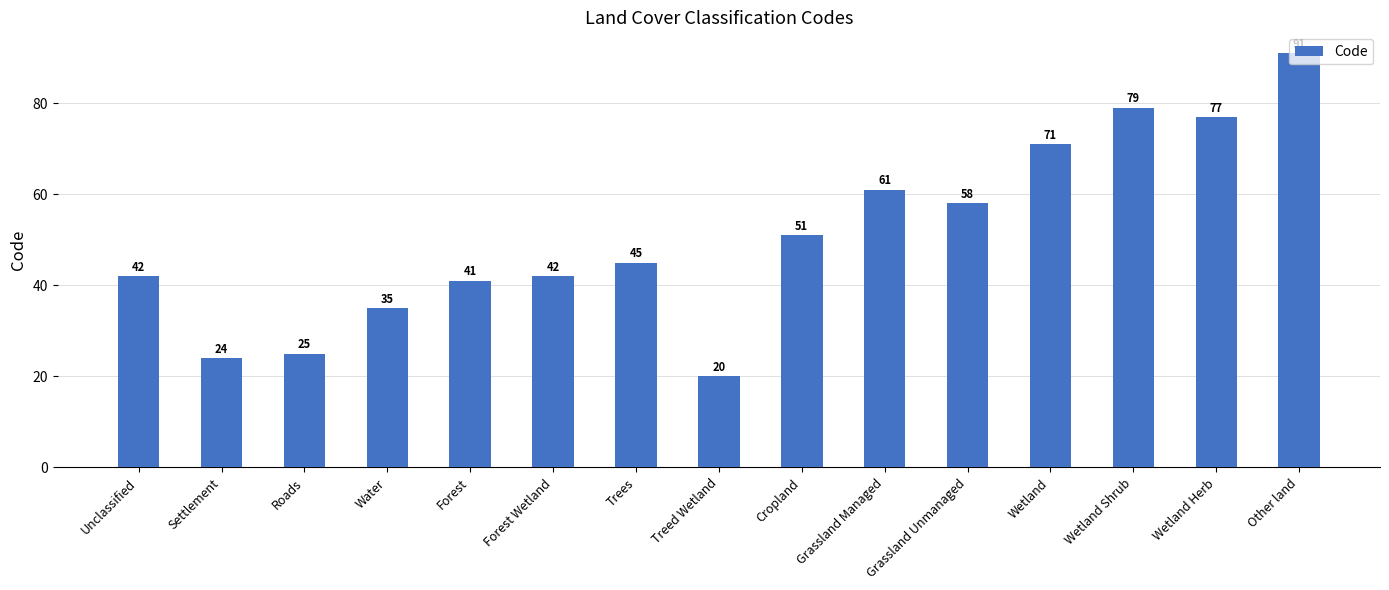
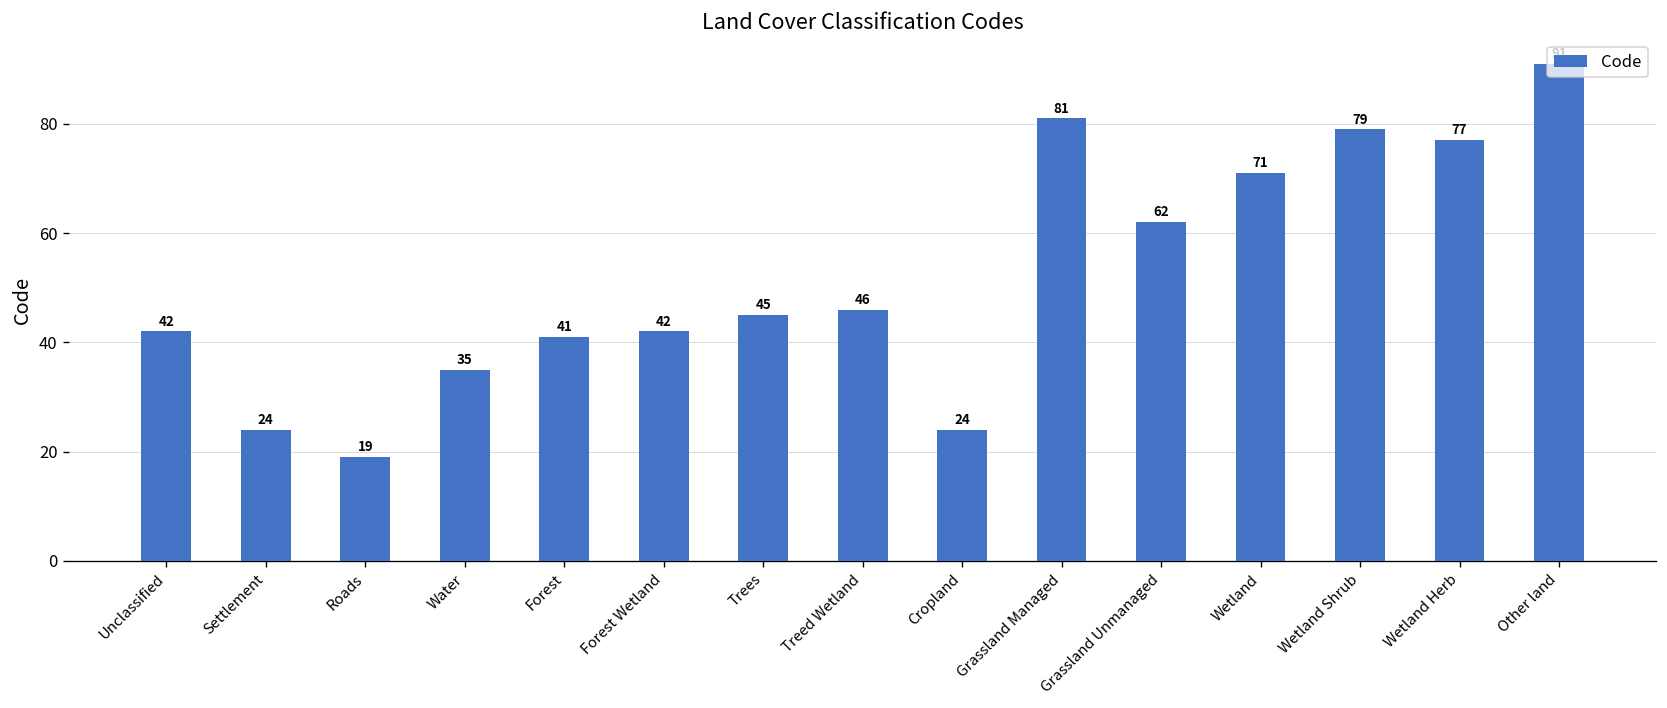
  {
    "Unclassified": 42,
    "Settlement": 24,
-   "Roads": 25,
+   "Roads": 19,
    "Water": 35,
    "Forest": 41,
    "Forest Wetland": 42,
    "Trees": 45,
-   "Treed Wetland": 20,
-   "Cropland": 51,
-   "Grassland Managed": 61,
-   "Grassland Unmanaged": 58,
+   "Treed Wetland": 46,
+   "Cropland": 24,
+   "Grassland Managed": 81,
+   "Grassland Unmanaged": 62,
    "Wetland": 71,
    "Wetland Shrub": 79,
    "Wetland Herb": 77
  }
